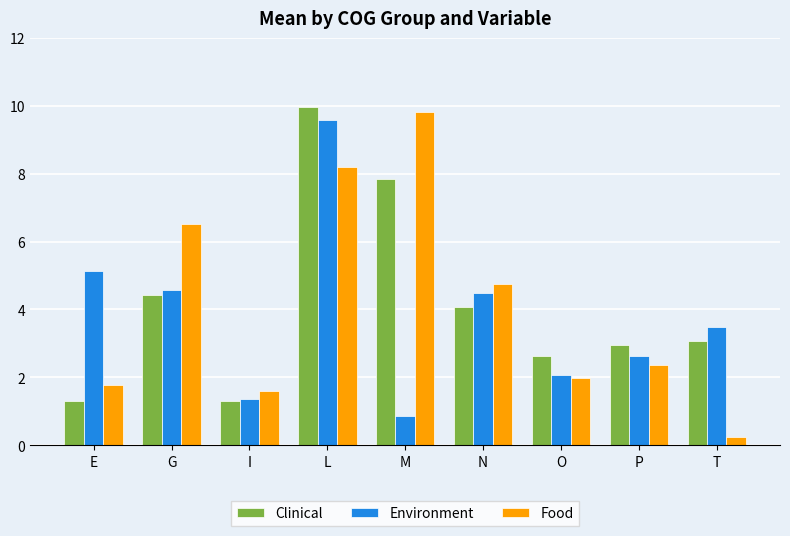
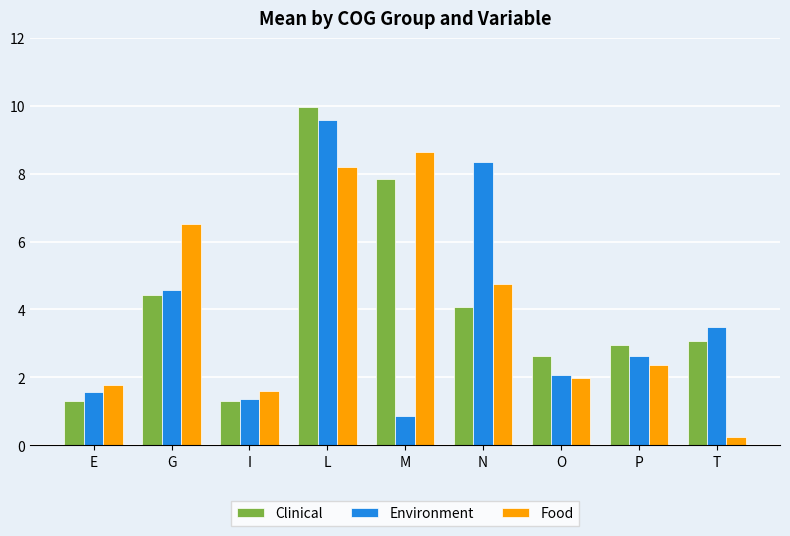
  {
    "Clinical": {
      "E": 1.3,
      "G": 4.4,
      "I": 1.3,
      "L": 10.0,
      "M": 7.8,
      "N": 4.1,
      "O": 2.6,
      "P": 3.0,
      "T": 3.1
    },
    "Environment": {
-     "E": 5.1,
+     "E": 1.6,
      "G": 4.6,
      "I": 1.4,
      "L": 9.6,
      "M": 0.9,
-     "N": 4.5,
+     "N": 8.3,
      "O": 2.1,
      "P": 2.6,
      "T": 3.5
    },
    "Food": {
      "E": 1.8,
      "G": 6.5,
      "I": 1.6,
      "L": 8.2,
-     "M": 9.8,
+     "M": 8.6,
      "N": 4.7,
      "O": 2.0,
      "P": 2.4,
      "T": 0.2
    }
  }
